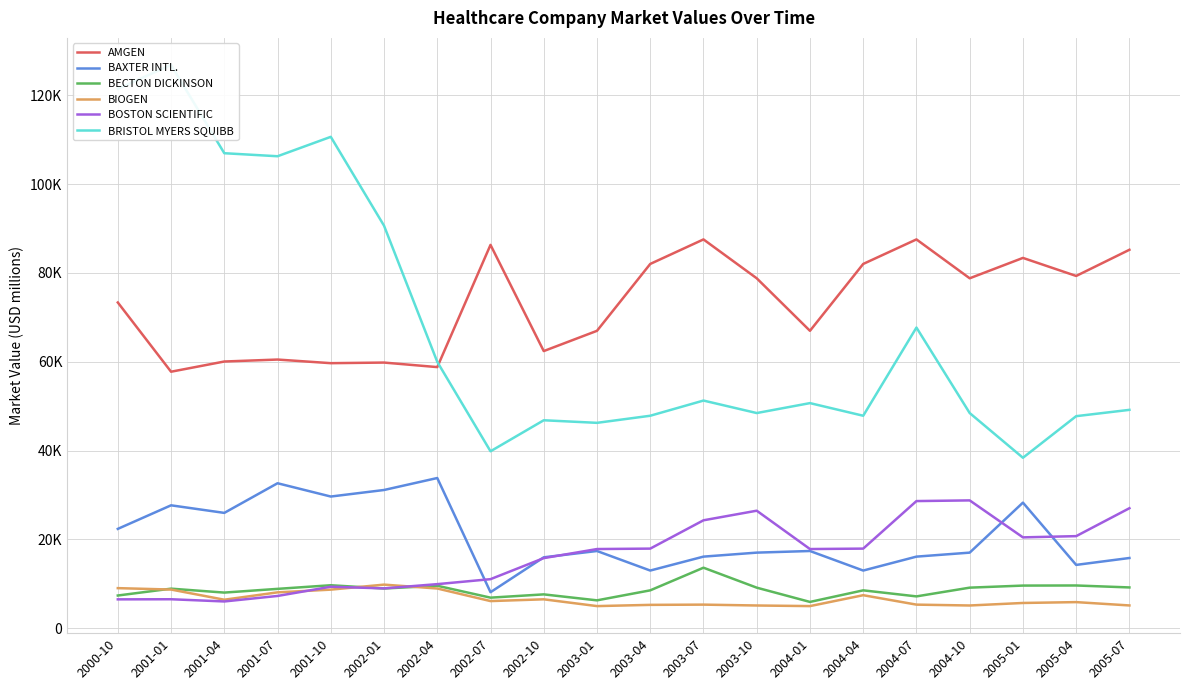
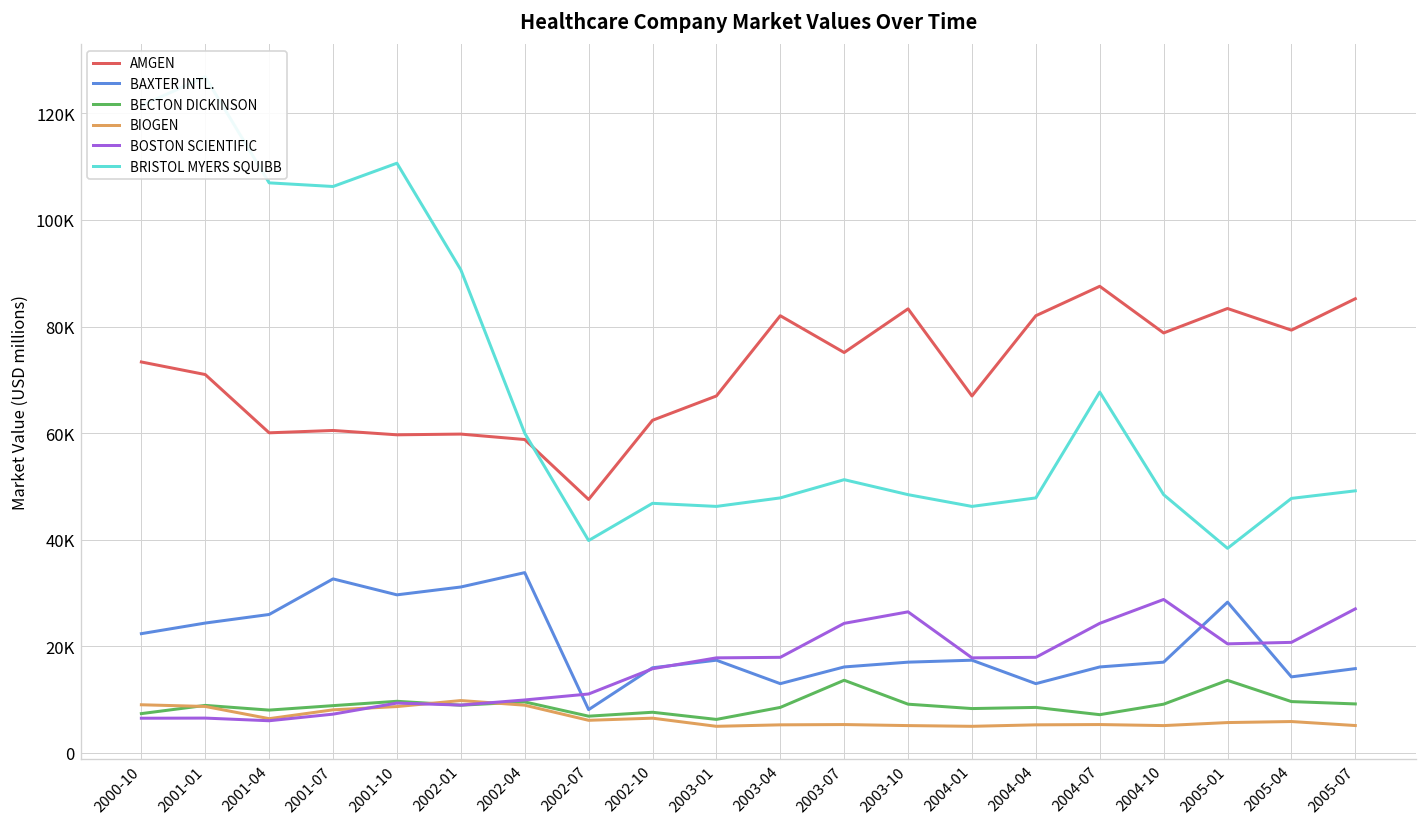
  {
    "AMGEN": {
      "2000-10": 73000,
-     "2001-01": 58000,
+     "2001-01": 71000,
      "2001-04": 60000,
      "2001-07": 60000,
      "2001-10": 60000,
      "2002-01": 60000,
      "2002-04": 59000,
-     "2002-07": 86000,
+     "2002-07": 48000,
      "2002-10": 62000,
      "2003-01": 67000,
      "2003-04": 82000,
-     "2003-07": 88000,
-     "2003-10": 79000,
+     "2003-07": 75000,
+     "2003-10": 83000,
      "2004-01": 67000,
      "2004-04": 82000,
      "2004-07": 88000,
      "2004-10": 79000,
      "2005-01": 83000,
      "2005-04": 79000,
      "2005-07": 85000
    },
    "BAXTER INTL.": {
      "2000-10": 22000,
-     "2001-01": 28000,
+     "2001-01": 24000,
      "2001-04": 26000,
      "2001-07": 33000,
      "2001-10": 30000,
      "2002-01": 31000,
      "2002-04": 34000,
      "2002-07": 8000,
      "2003-04": 13000,
      "2003-07": 16000,
      "2003-10": 17000,
      "2004-04": 13000,
      "2004-07": 16000,
      "2004-10": 17000,
      "2005-01": 28000,
      "2005-04": 14000,
      "2005-07": 16000
    },
    "BECTON DICKINSON": {
      "2000-10": 7000,
      "2001-04": 8000,
      "2001-07": 9000,
      "2002-07": 7000,
      "2002-10": 8000,
      "2003-01": 6000,
      "2003-04": 9000,
      "2003-07": 14000,
      "2003-10": 9000,
-     "2004-01": 6000,
+     "2004-01": 8000,
      "2004-04": 9000,
      "2004-07": 7000,
      "2004-10": 9000,
-     "2005-01": 10000,
+     "2005-01": 14000,
      "2005-04": 10000,
      "2005-07": 9000
    },
    "BIOGEN": {
      "2000-10": 9000,
      "2001-07": 8000,
      "2001-10": 9000,
      "2002-01": 10000,
      "2002-04": 9000,
      "2002-07": 6000,
      "2002-10": 6000,
      "2003-01": 5000,
      "2003-04": 5000,
      "2003-07": 5000,
      "2003-10": 5000,
      "2004-01": 5000,
-     "2004-04": 7000,
+     "2004-04": 5000,
      "2004-07": 5000,
      "2004-10": 5000,
      "2005-01": 6000,
      "2005-04": 6000,
      "2005-07": 5000
    },
    "BOSTON SCIENTIFIC": {
      "2000-10": 6000,
      "2001-01": 7000,
      "2001-07": 7000,
      "2002-07": 11000,
      "2003-04": 18000,
      "2003-07": 24000,
      "2003-10": 26000,
      "2004-04": 18000,
-     "2004-07": 29000,
+     "2004-07": 24000,
      "2004-10": 29000,
      "2005-01": 20000,
      "2005-04": 21000,
      "2005-07": 27000
    },
    "BRISTOL MYERS SQUIBB": {
      "2001-04": 107000,
      "2001-07": 106000,
      "2001-10": 111000,
      "2002-01": 91000,
      "2002-04": 60000,
      "2002-07": 40000,
      "2002-10": 47000,
      "2003-01": 46000,
      "2003-04": 48000,
      "2003-07": 51000,
      "2003-10": 48000,
-     "2004-01": 51000,
+     "2004-01": 46000,
      "2004-04": 48000,
      "2004-07": 68000,
      "2004-10": 48000,
      "2005-01": 38000,
      "2005-04": 48000,
      "2005-07": 49000
    }
  }
